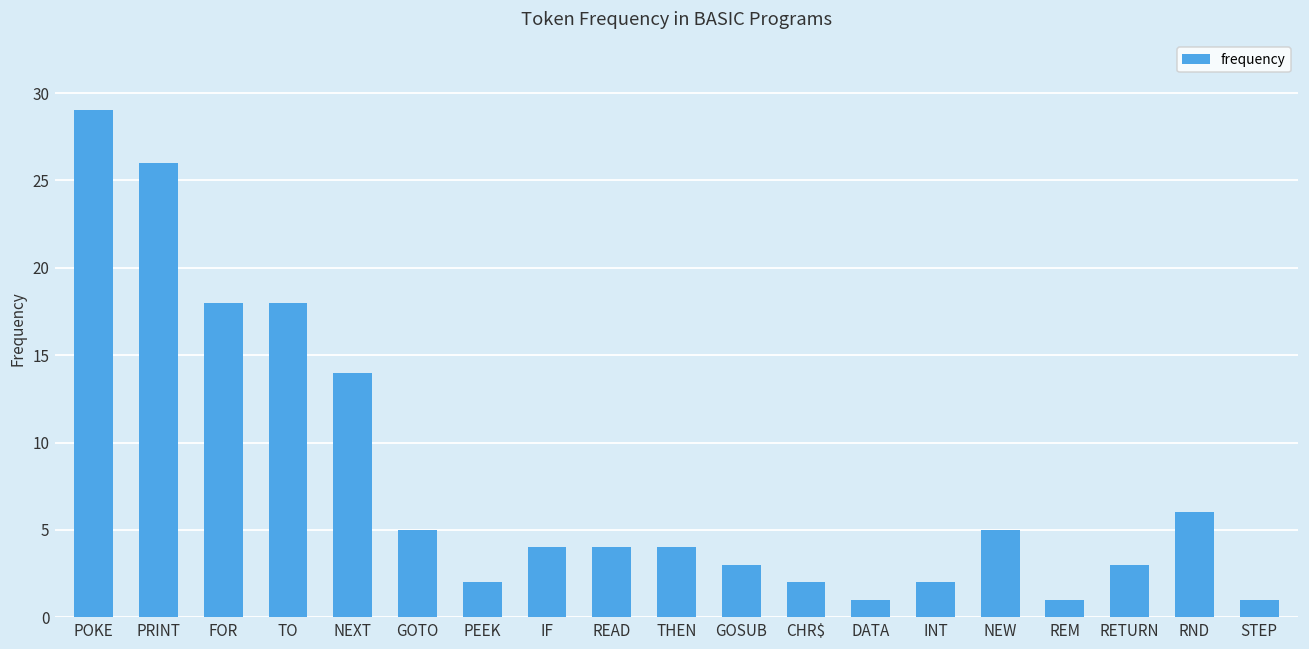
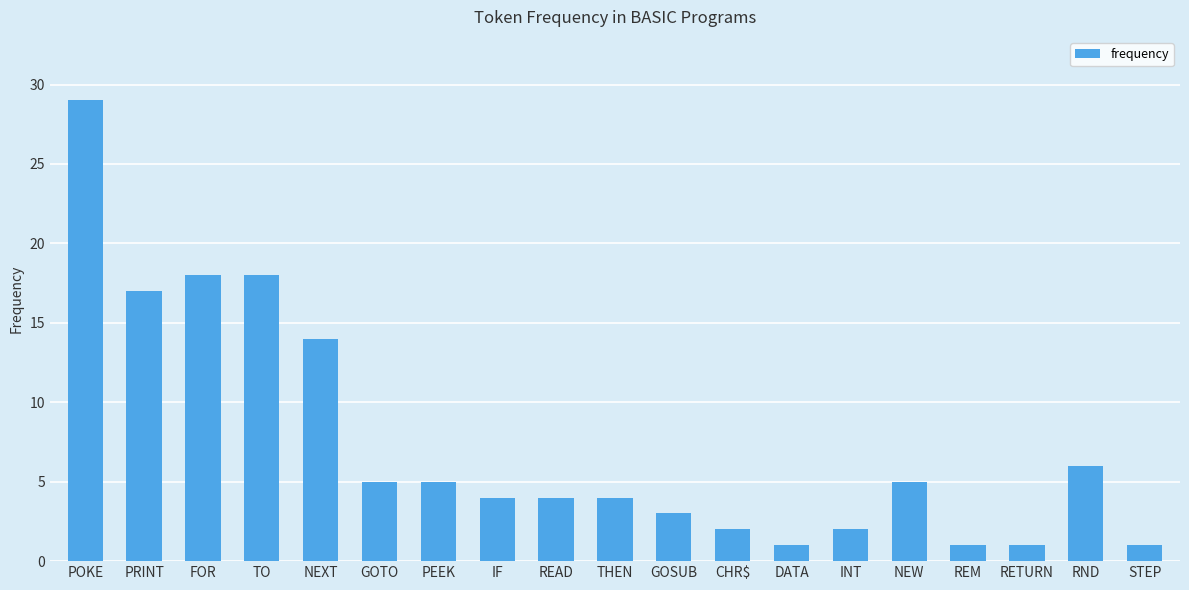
  {
    "POKE": 29,
-   "PRINT": 26,
+   "PRINT": 17,
    "FOR": 18,
    "TO": 18,
    "NEXT": 14,
    "GOTO": 5,
-   "PEEK": 2,
+   "PEEK": 5,
    "IF": 4,
    "READ": 4,
    "THEN": 4,
    "GOSUB": 3,
    "CHR$": 2,
    "DATA": 1,
    "INT": 2,
    "NEW": 5,
    "REM": 1,
-   "RETURN": 3,
+   "RETURN": 1,
    "RND": 6,
    "STEP": 1
  }
